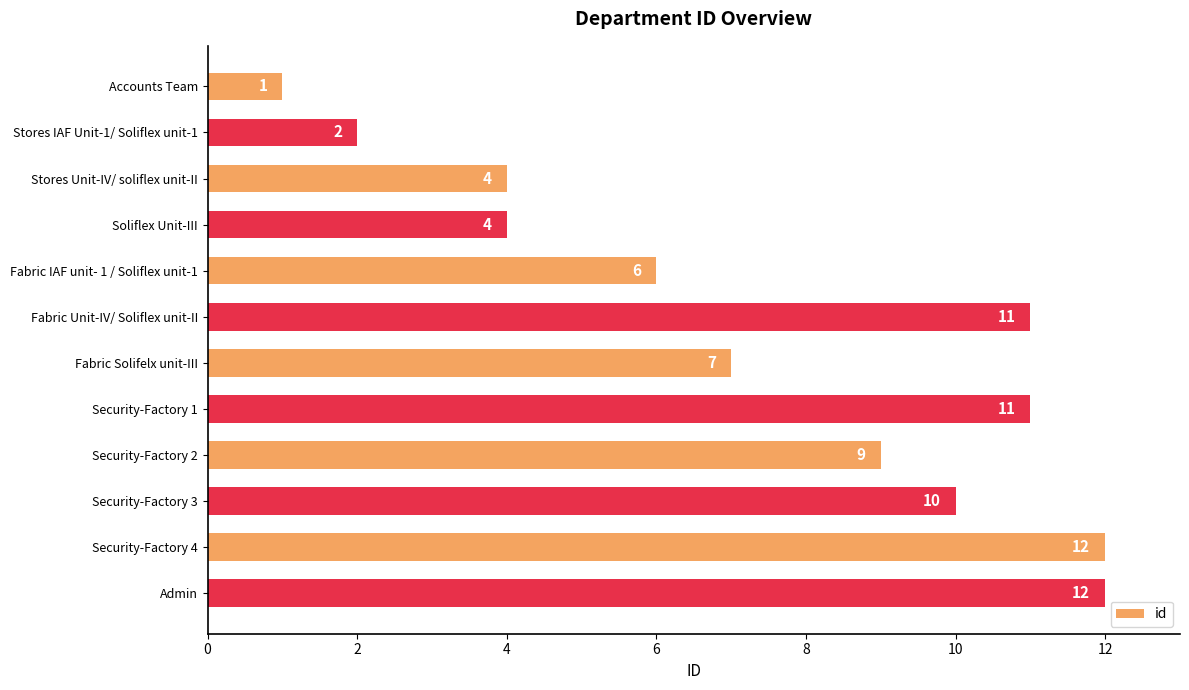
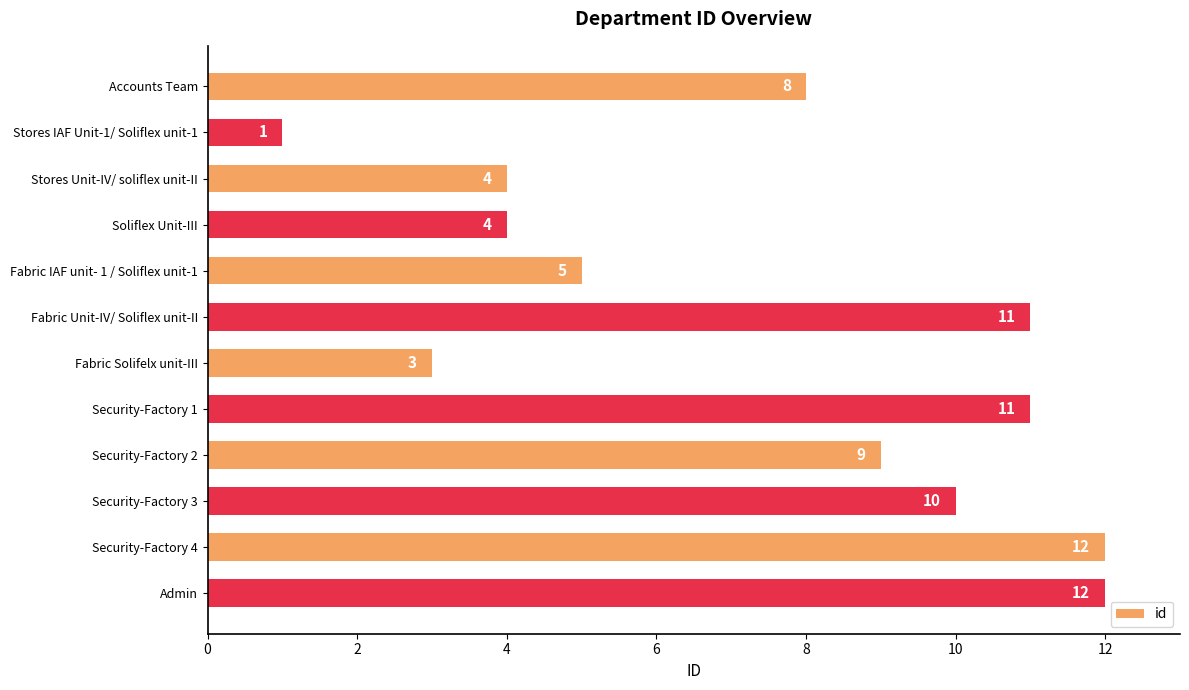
  {
-   "Accounts Team": 1,
-   "Stores IAF Unit-1/ Soliflex unit-1": 2,
+   "Accounts Team": 8,
+   "Stores IAF Unit-1/ Soliflex unit-1": 1,
    "Stores Unit-IV/ soliflex unit-II": 4,
    "Soliflex Unit-III": 4,
-   "Fabric IAF unit- 1 / Soliflex unit-1": 6,
+   "Fabric IAF unit- 1 / Soliflex unit-1": 5,
    "Fabric Unit-IV/ Soliflex unit-II": 11,
-   "Fabric Solifelx unit-III": 7,
+   "Fabric Solifelx unit-III": 3,
    "Security-Factory 1": 11,
    "Security-Factory 2": 9,
    "Security-Factory 3": 10,
    "Security-Factory 4": 12,
    "Admin": 12
  }
